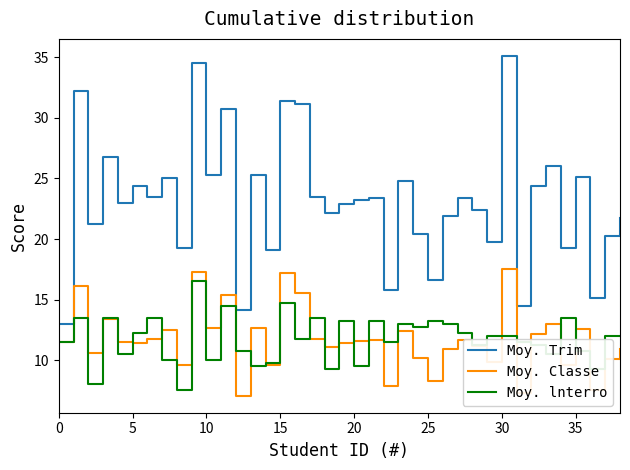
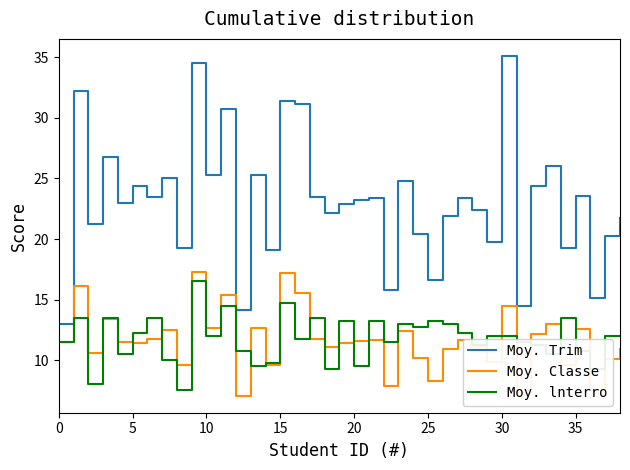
  {
    "Moy. Trim": {
      "0": 13.0,
      "5": 24.4,
      "10": 25.3,
      "15": 31.4,
      "20": 23.3,
      "25": 16.6,
      "30": 35.1,
-     "35": 25.1
+     "35": 23.6
    },
    "Moy. Classe": {
      "5": 11.4,
      "10": 12.6,
      "15": 17.2,
      "20": 11.6,
      "25": 8.3,
-     "30": 17.6,
+     "30": 14.5,
      "35": 12.6
    },
    "Moy. lnterro": {
      "5": 12.3,
-     "10": 10,
+     "10": 12,
      "15": 14.8,
      "20": 9.5,
      "25": 13.3,
      "30": 12
    }
  }
